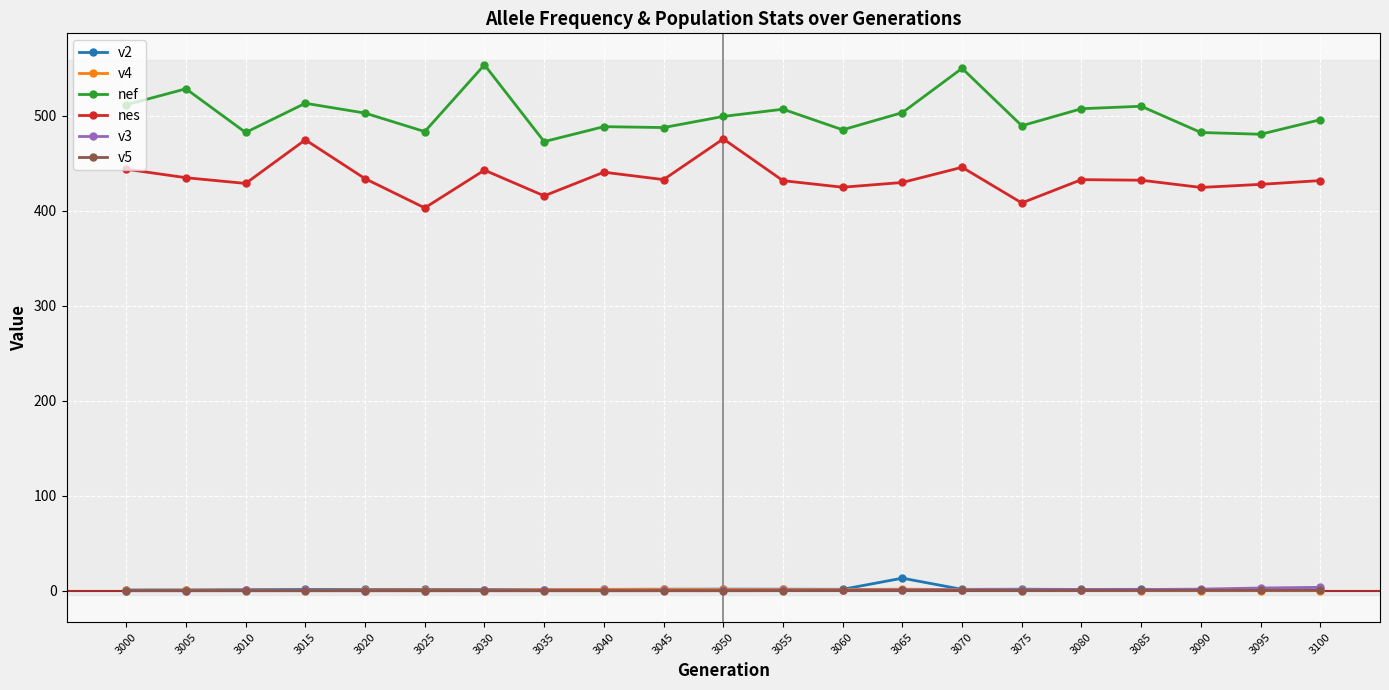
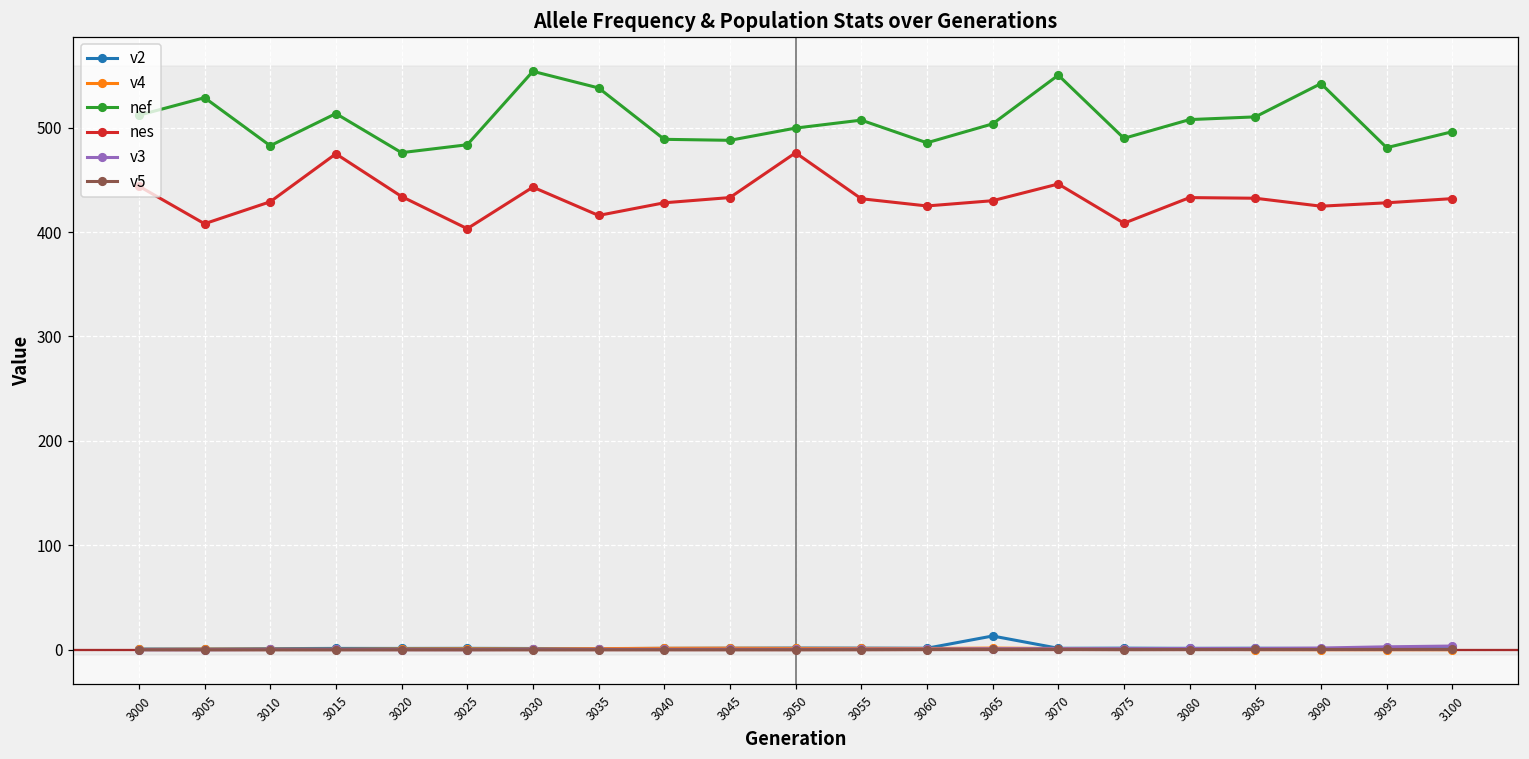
  {
    "v2": {
      "3065": 10
    },
    "nef": {
      "3005": 530,
      "3010": 480,
      "3015": 510,
-     "3020": 500,
+     "3020": 480,
      "3025": 480,
      "3030": 550,
-     "3035": 470,
+     "3035": 540,
      "3040": 490,
      "3045": 490,
      "3050": 500,
      "3055": 510,
      "3060": 490,
      "3065": 500,
      "3070": 550,
      "3075": 490,
      "3080": 510,
      "3085": 510,
-     "3090": 480,
+     "3090": 540,
      "3095": 480,
      "3100": 500
    },
    "nes": {
-     "3005": 430,
+     "3005": 410,
      "3010": 430,
      "3015": 470,
      "3020": 430,
      "3025": 400,
      "3030": 440,
      "3035": 420,
-     "3040": 440,
+     "3040": 430,
      "3045": 430,
      "3050": 480,
      "3055": 430,
      "3060": 420,
      "3065": 430,
      "3070": 450,
      "3075": 410,
      "3080": 430,
      "3085": 430,
      "3090": 420,
      "3095": 430,
      "3100": 430
    }
  }
